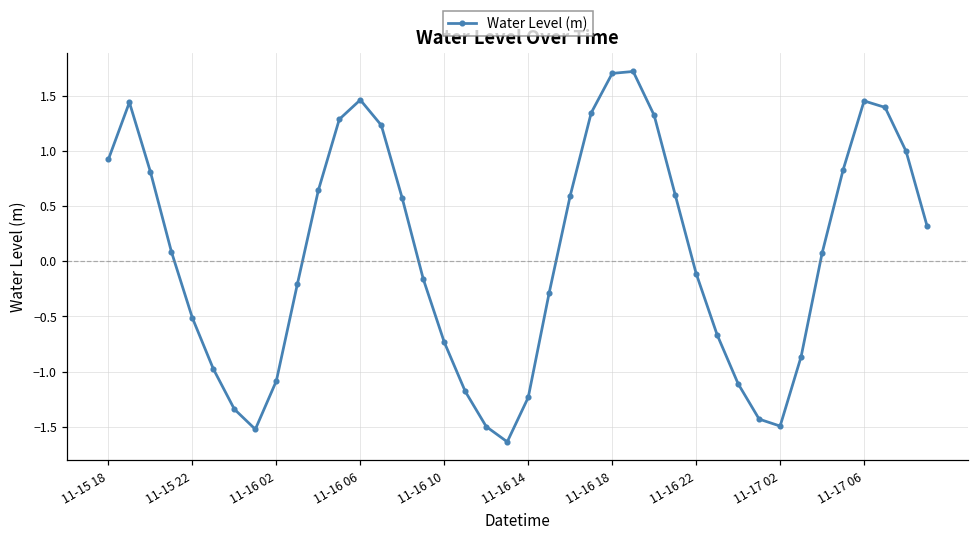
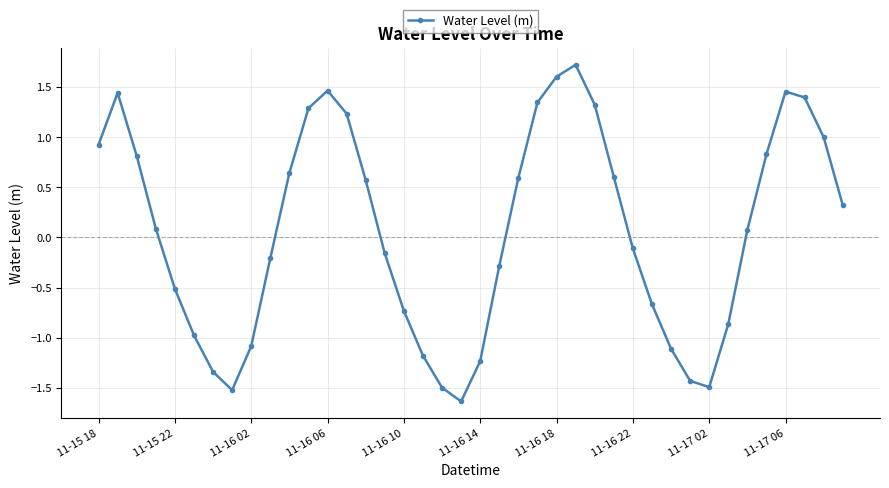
  {
    "11-15 18": 0.93,
    "11-15 22": -0.51,
    "11-16 02": -1.09,
    "11-16 06": 1.47,
    "11-16 10": -0.73,
    "11-16 14": -1.23,
-   "11-16 18": 1.71,
+   "11-16 18": 1.61,
    "11-16 22": -0.11,
    "11-17 02": -1.50,
    "11-17 06": 1.46
  }
